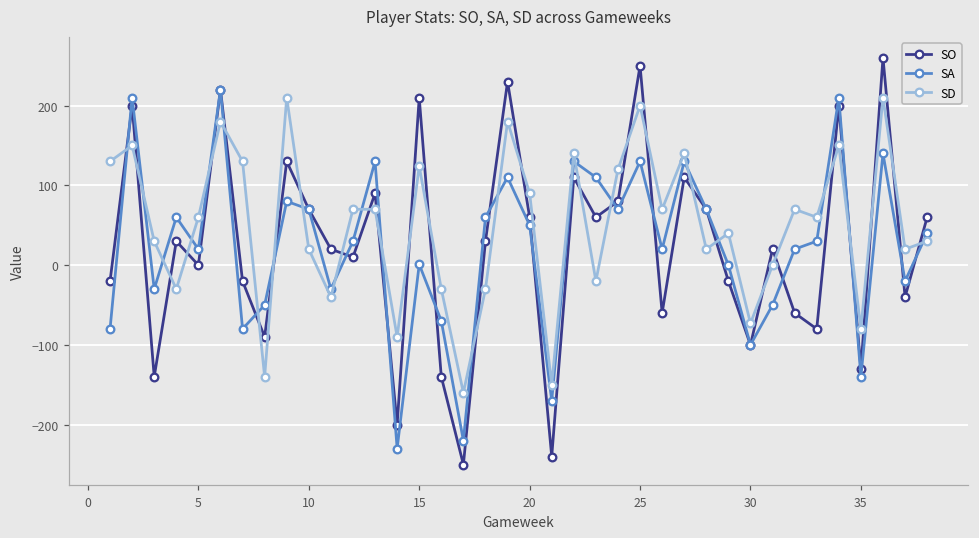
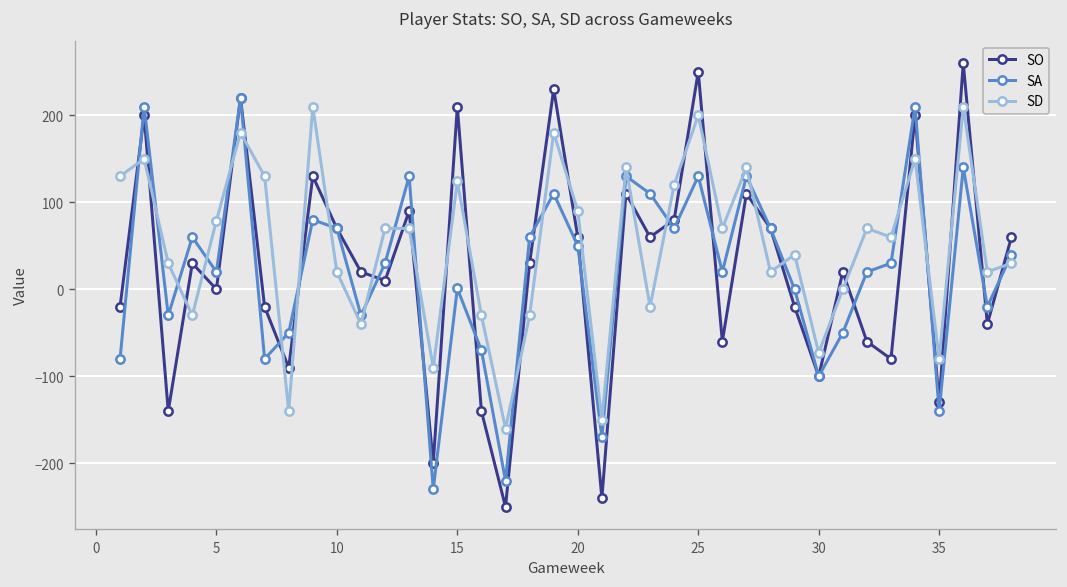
  {
    "SO": {
      "5": 0,
      "15": 210,
      "20": 60,
      "25": 250,
      "35": -130
    },
    "SA": {
      "5": 20,
      "15": 0,
      "20": 50,
      "25": 130,
      "35": -140
    },
    "SD": {
-     "5": 60,
+     "5": 80,
      "10": 20,
      "15": 120,
      "20": 90,
      "25": 200,
      "30": -70,
      "35": -80
    }
  }
